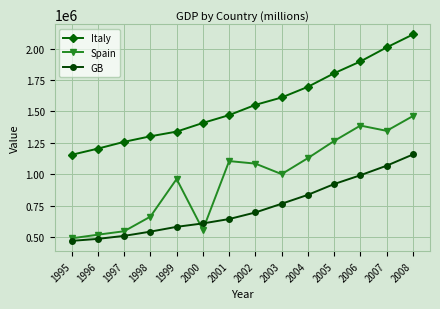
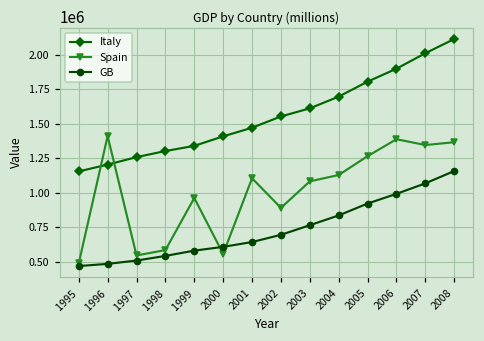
  {
    "Spain": {
      "1995": 490000,
-     "1996": 520000,
+     "1996": 1410000,
      "1997": 550000,
-     "1998": 660000,
+     "1998": 580000,
      "1999": 960000,
      "2000": 560000,
      "2001": 1100000,
-     "2002": 1080000,
-     "2003": 1000000,
+     "2002": 890000,
+     "2003": 1080000,
      "2004": 1130000,
      "2005": 1260000,
      "2006": 1390000,
      "2007": 1350000,
-     "2008": 1460000
+     "2008": 1370000
    }
  }
